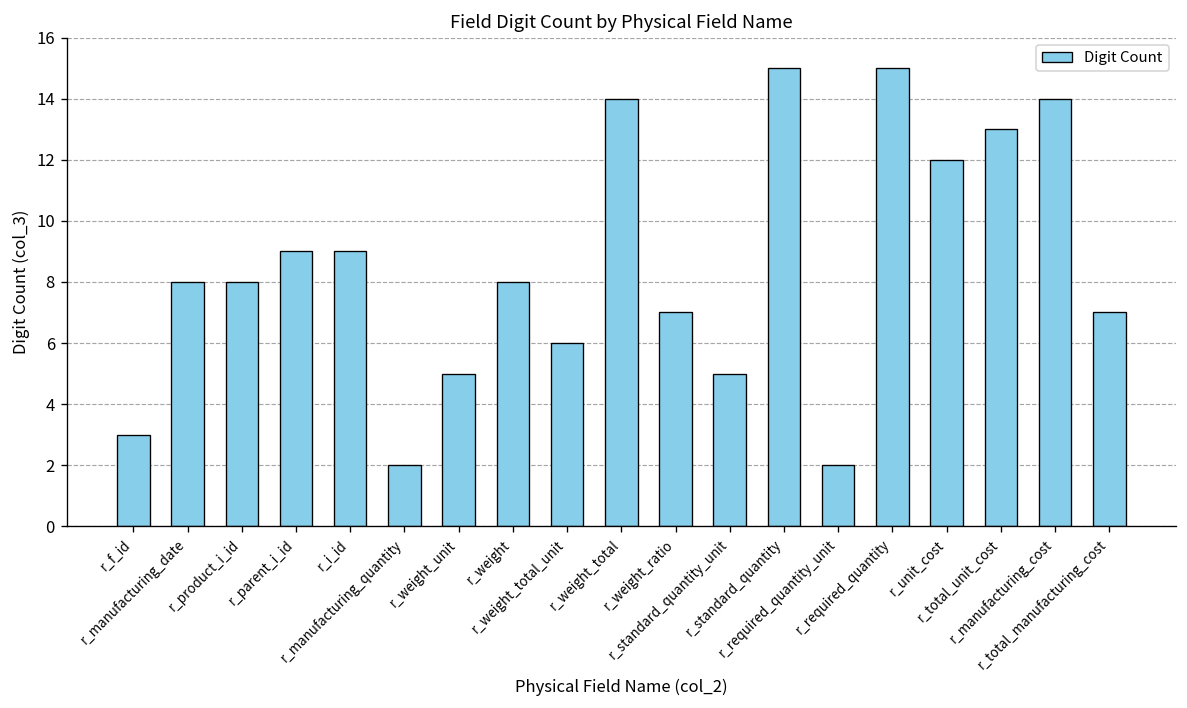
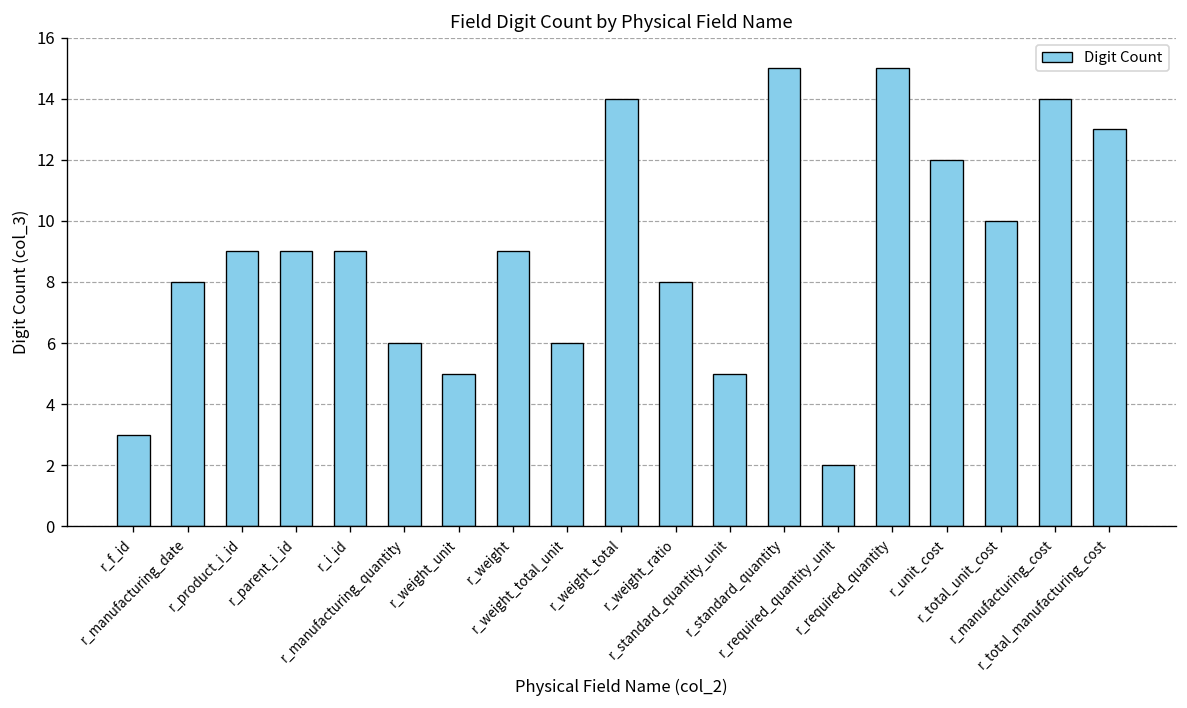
  {
    "r_f_id": 3,
    "r_manufacturing_date": 8,
-   "r_product_i_id": 8,
+   "r_product_i_id": 9,
    "r_parent_i_id": 9,
    "r_i_id": 9,
-   "r_manufacturing_quantity": 2,
+   "r_manufacturing_quantity": 6,
    "r_weight_unit": 5,
-   "r_weight": 8,
+   "r_weight": 9,
    "r_weight_total_unit": 6,
    "r_weight_total": 14,
-   "r_weight_ratio": 7,
+   "r_weight_ratio": 8,
    "r_standard_quantity_unit": 5,
    "r_standard_quantity": 15,
    "r_required_quantity_unit": 2,
    "r_required_quantity": 15,
    "r_unit_cost": 12,
-   "r_total_unit_cost": 13,
+   "r_total_unit_cost": 10,
    "r_manufacturing_cost": 14,
-   "r_total_manufacturing_cost": 7
+   "r_total_manufacturing_cost": 13
  }
